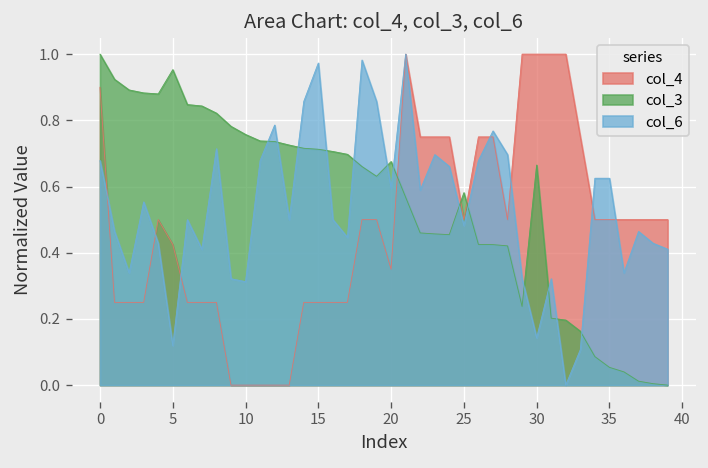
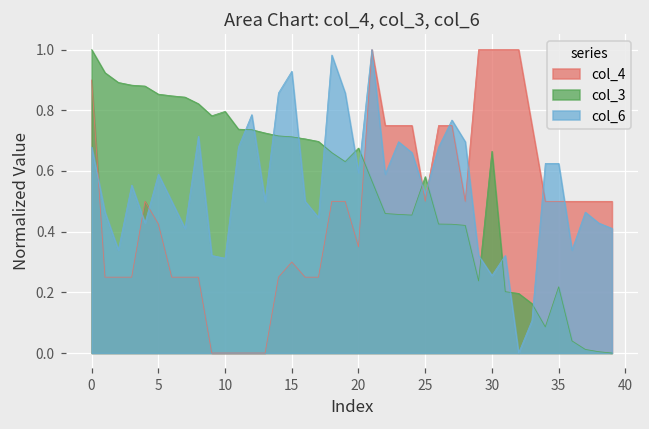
  {
    "col_4": {
      "0": 0.90,
      "5": 0.42,
      "10": 0.00,
-     "15": 0.25,
+     "15": 0.30,
      "20": 0.35,
      "25": 0.50,
      "30": 1.00,
      "35": 0.50
    },
    "col_3": {
      "0": 1.00,
-     "5": 0.95,
-     "10": 0.76,
+     "5": 0.85,
+     "10": 0.80,
      "15": 0.71,
      "20": 0.68,
      "25": 0.58,
      "30": 0.66,
-     "35": 0.05
+     "35": 0.22
    },
    "col_6": {
      "0": 0.68,
-     "5": 0.12,
+     "5": 0.59,
      "10": 0.31,
-     "15": 0.97,
+     "15": 0.93,
      "20": 0.59,
-     "25": 0.48,
-     "30": 0.14,
+     "25": 0.53,
+     "30": 0.26,
      "35": 0.63
    }
  }
